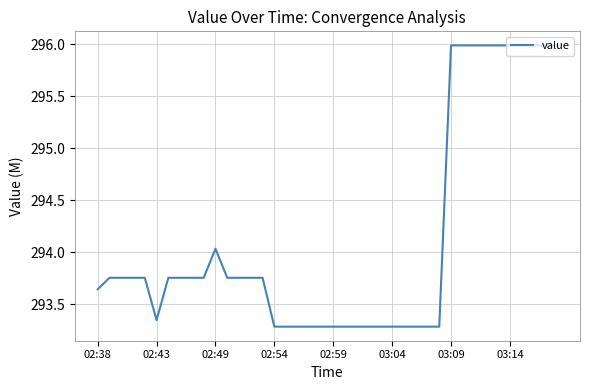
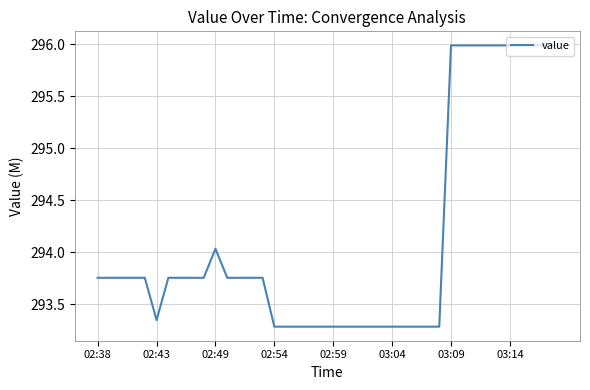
  {
-   "02:38": 293.65,
+   "02:38": 293.76,
    "02:43": 293.35,
    "02:49": 294.03,
    "02:54": 293.29,
    "02:59": 293.29,
    "03:04": 293.29,
    "03:09": 295.99
  }
